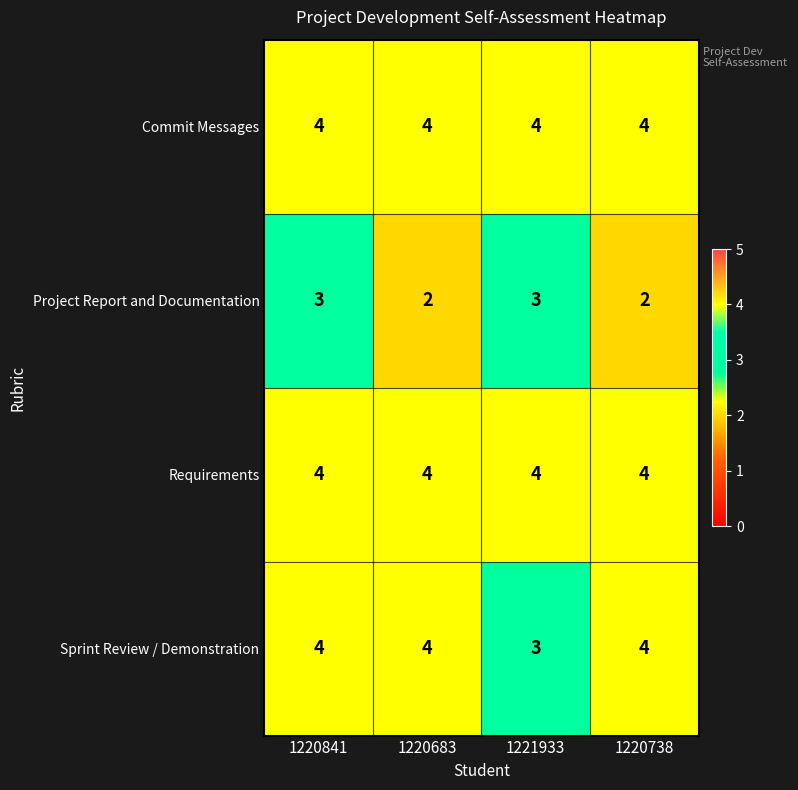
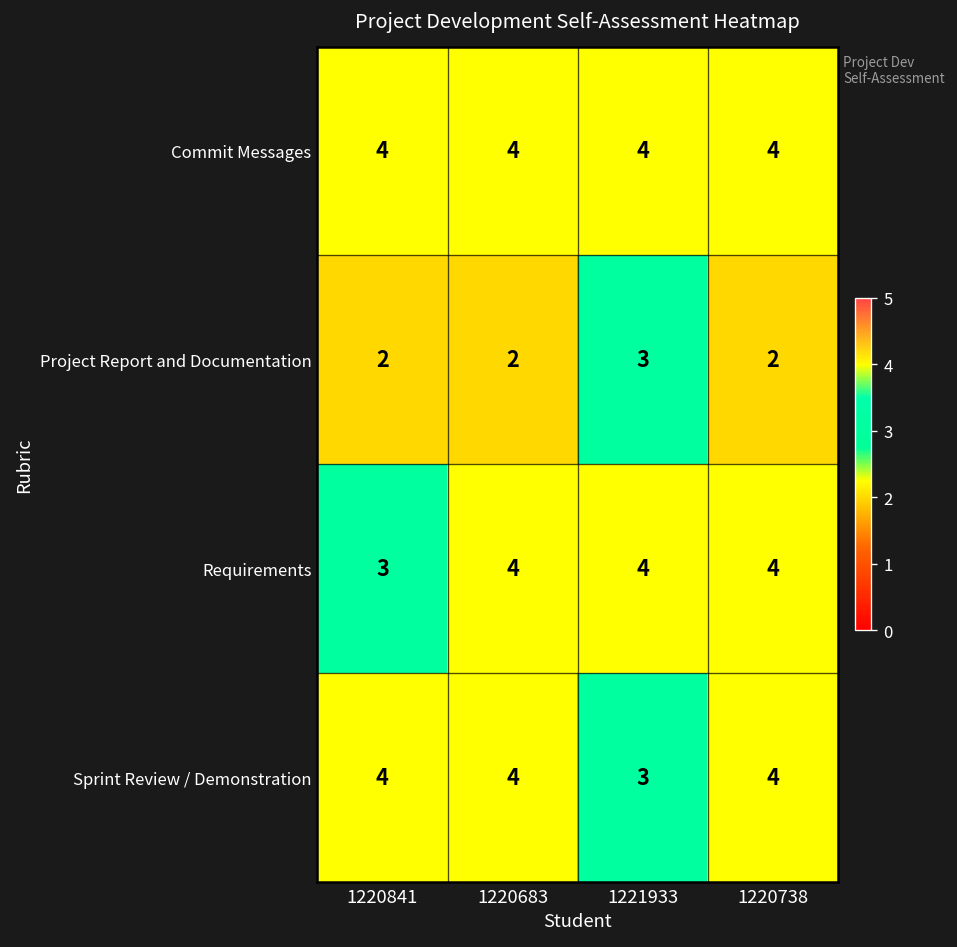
  {
    "Commit Messages": {
      "1220841": 4,
      "1220683": 4,
      "1221933": 4,
      "1220738": 4
    },
    "Project Report and Documentation": {
-     "1220841": 3,
+     "1220841": 2,
      "1220683": 2,
      "1221933": 3,
      "1220738": 2
    },
    "Requirements": {
-     "1220841": 4,
+     "1220841": 3,
      "1220683": 4,
      "1221933": 4,
      "1220738": 4
    },
    "Sprint Review / Demonstration": {
      "1220841": 4,
      "1220683": 4,
      "1221933": 3,
      "1220738": 4
    }
  }
